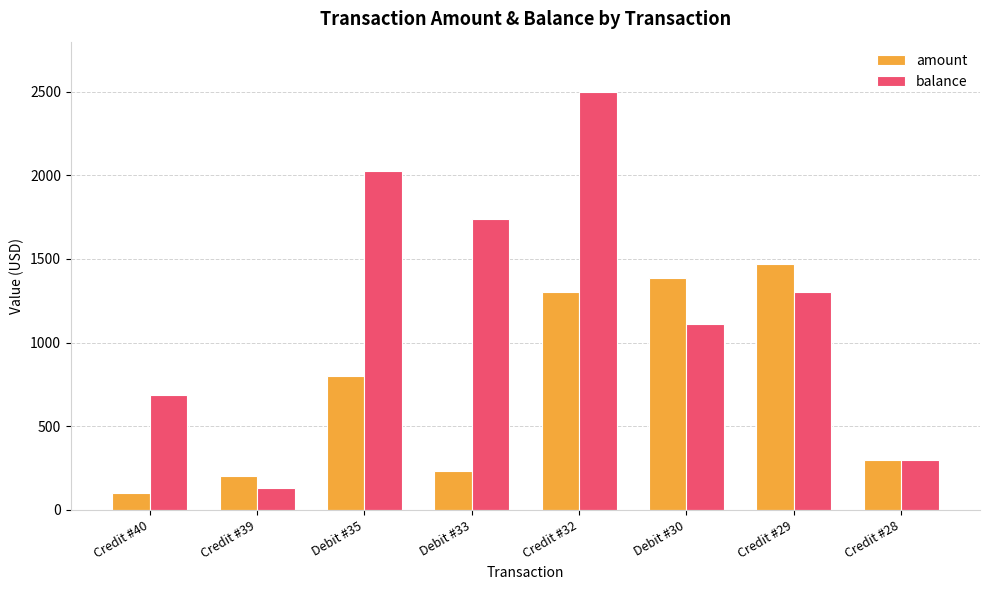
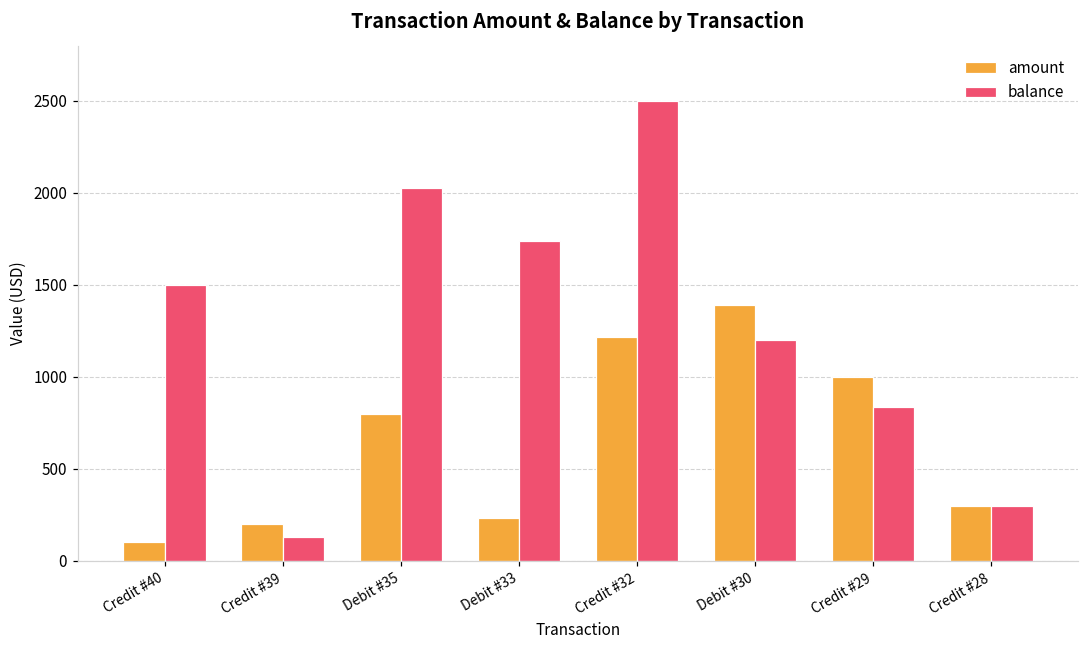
  {
    "amount": {
      "Credit #40": 100,
      "Credit #39": 200,
      "Debit #35": 800,
      "Debit #33": 230,
-     "Credit #32": 1300,
+     "Credit #32": 1220,
      "Debit #30": 1390,
-     "Credit #29": 1470,
+     "Credit #29": 1000,
      "Credit #28": 300
    },
    "balance": {
-     "Credit #40": 690,
+     "Credit #40": 1500,
      "Credit #39": 130,
      "Debit #35": 2030,
      "Debit #33": 1740,
      "Credit #32": 2500,
-     "Debit #30": 1110,
-     "Credit #29": 1300,
+     "Debit #30": 1200,
+     "Credit #29": 840,
      "Credit #28": 300
    }
  }
